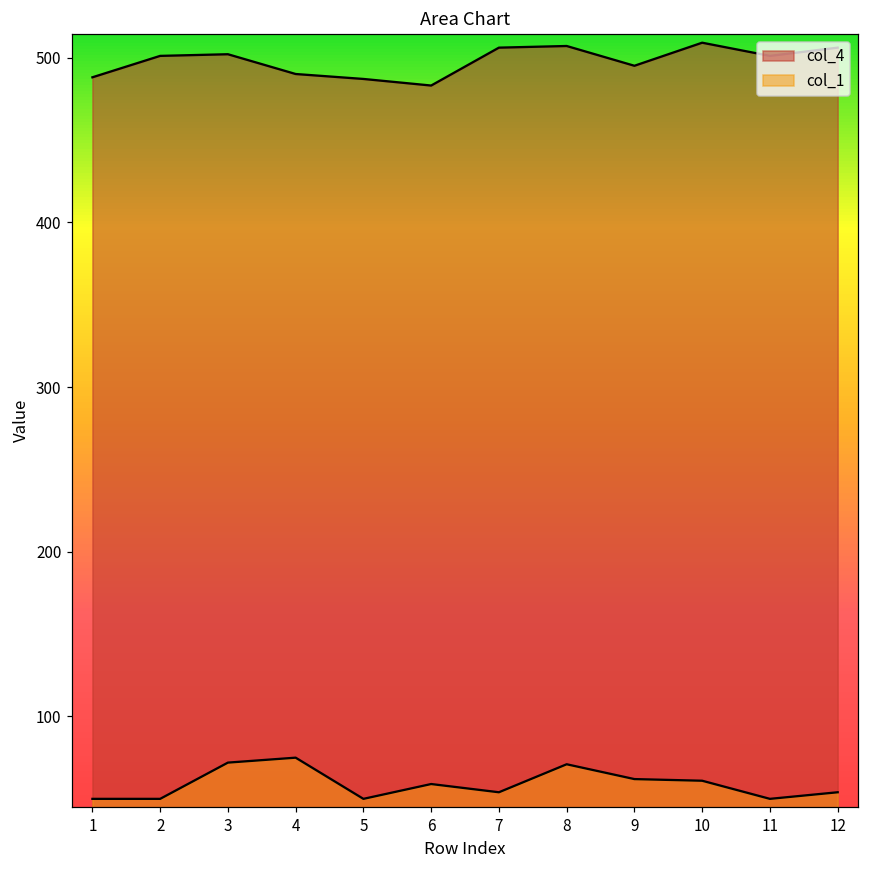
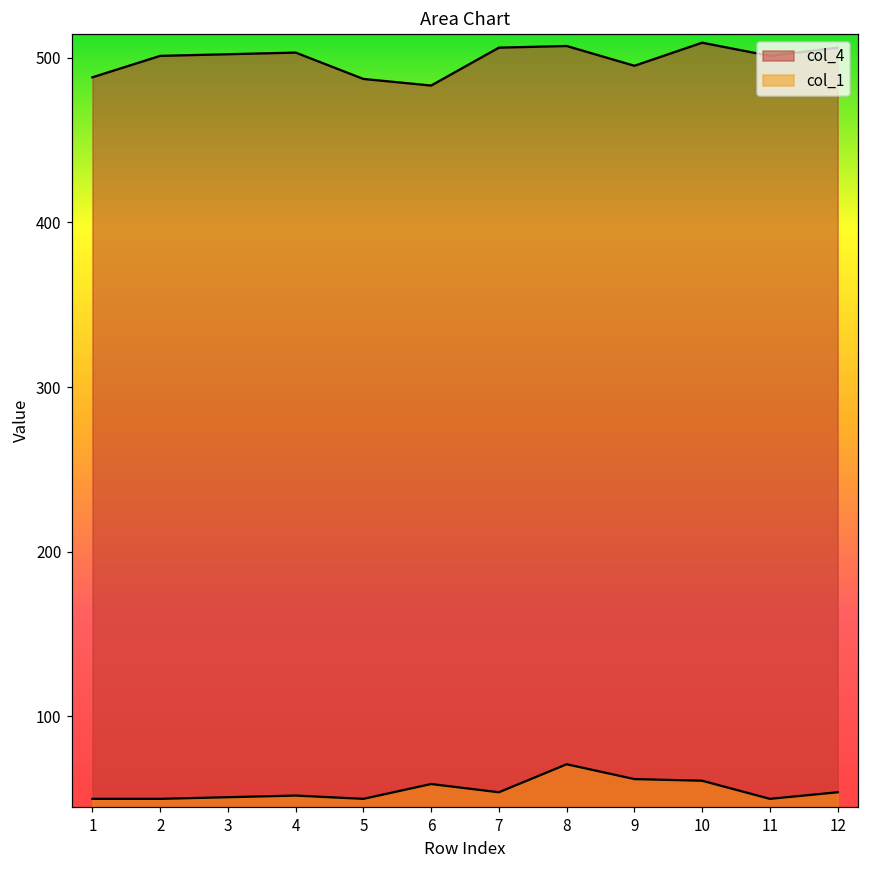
  {
    "col_4": {
      "1": 488,
      "2": 501,
      "3": 502,
-     "4": 490,
+     "4": 503,
      "5": 487,
      "6": 483,
      "7": 506,
      "8": 507,
      "9": 495,
      "10": 509
    },
    "col_1": {
      "1": 50,
      "2": 50,
-     "3": 72,
-     "4": 75,
+     "3": 51,
+     "4": 52,
      "5": 50,
      "6": 59,
      "7": 54,
      "8": 71,
      "9": 62,
      "10": 61,
      "11": 50,
      "12": 54
    }
  }
